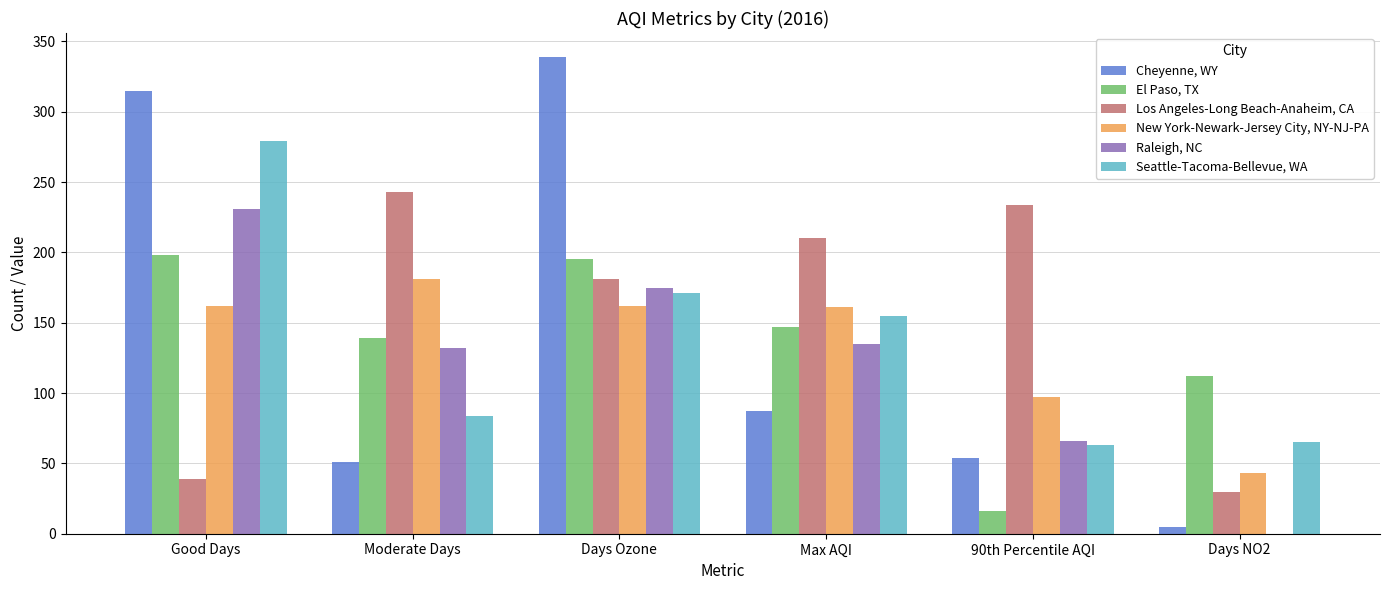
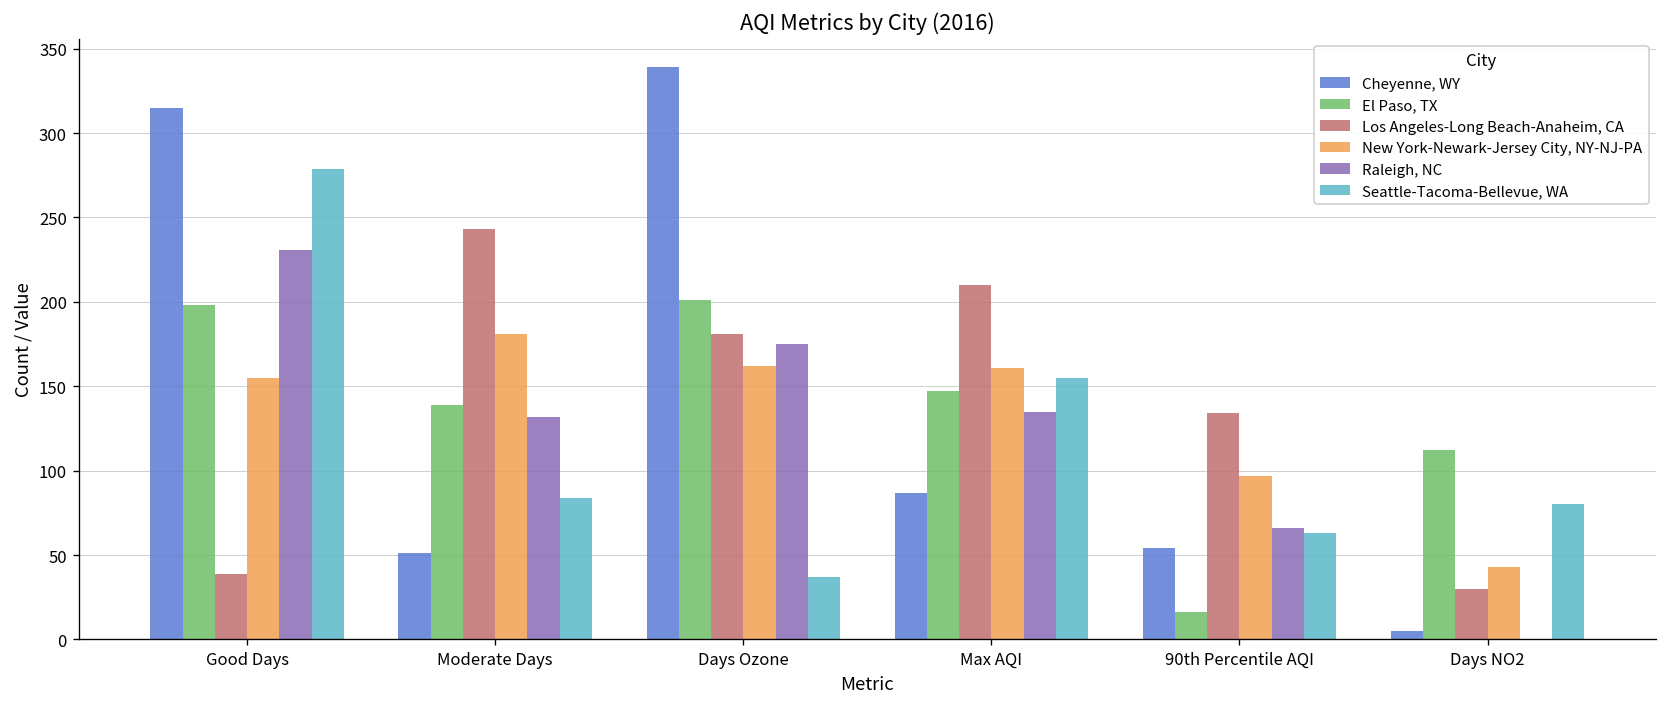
  {
    "El Paso, TX": {
      "Good Days": 198,
      "Moderate Days": 139,
-     "Days Ozone": 195,
+     "Days Ozone": 201,
      "Max AQI": 147,
      "90th Percentile AQI": 16,
      "Days NO2": 112
    },
    "Los Angeles-Long Beach-Anaheim, CA": {
      "Good Days": 39,
      "Moderate Days": 243,
      "Days Ozone": 181,
      "Max AQI": 210,
-     "90th Percentile AQI": 234,
+     "90th Percentile AQI": 134,
      "Days NO2": 30
    },
    "New York-Newark-Jersey City, NY-NJ-PA": {
-     "Good Days": 162,
+     "Good Days": 155,
      "Moderate Days": 181,
      "Days Ozone": 162,
      "Max AQI": 161,
      "90th Percentile AQI": 97,
      "Days NO2": 43
    },
    "Seattle-Tacoma-Bellevue, WA": {
      "Good Days": 279,
      "Moderate Days": 84,
-     "Days Ozone": 171,
+     "Days Ozone": 37,
      "Max AQI": 155,
      "90th Percentile AQI": 63,
-     "Days NO2": 65
+     "Days NO2": 80
    }
  }
